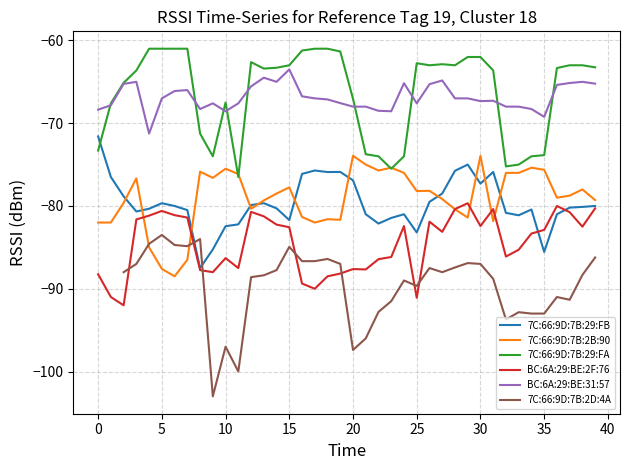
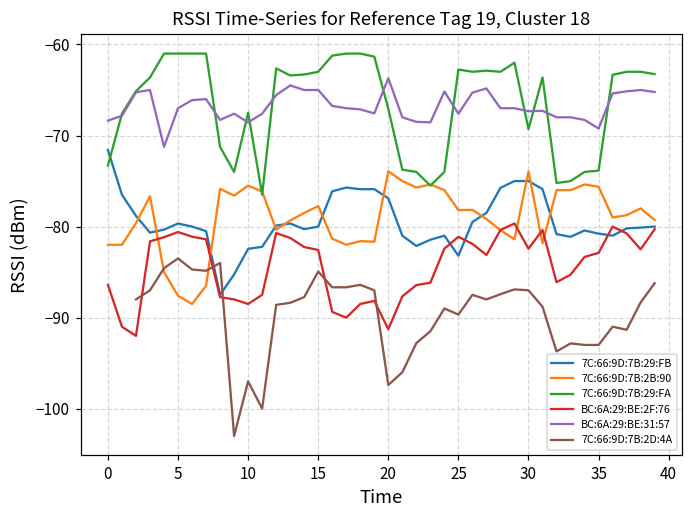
  {
    "7C:66:9D:7B:29:FB": {
      "0": -72,
      "5": -80,
      "10": -82,
-     "15": -82,
+     "15": -80,
      "20": -77,
      "25": -83,
-     "30": -77,
-     "35": -86
+     "30": -75,
+     "35": -81
    },
    "7C:66:9D:7B:2B:90": {
      "0": -82,
      "5": -88,
      "10": -76,
      "15": -78,
      "20": -74,
      "25": -78,
      "30": -74,
      "35": -76
    },
    "7C:66:9D:7B:29:FA": {
      "0": -73,
      "5": -61,
      "10": -68,
      "15": -63,
      "20": -67,
      "25": -63,
-     "30": -62,
+     "30": -69,
      "35": -74
    },
    "BC:6A:29:BE:2F:76": {
-     "0": -88,
+     "0": -86,
      "5": -81,
-     "10": -86,
+     "10": -89,
      "15": -83,
-     "20": -88,
-     "25": -91,
+     "20": -91,
+     "25": -81,
      "30": -82,
      "35": -83
    },
    "BC:6A:29:BE:31:57": {
      "0": -68,
      "5": -67,
      "10": -69,
-     "15": -64,
-     "20": -68,
+     "15": -65,
+     "20": -64,
      "25": -68,
      "30": -67,
      "35": -69
    },
    "7C:66:9D:7B:2D:4A": {
      "5": -84,
      "10": -97,
      "15": -85,
      "20": -97,
      "25": -90,
      "30": -87,
      "35": -93
    }
  }
